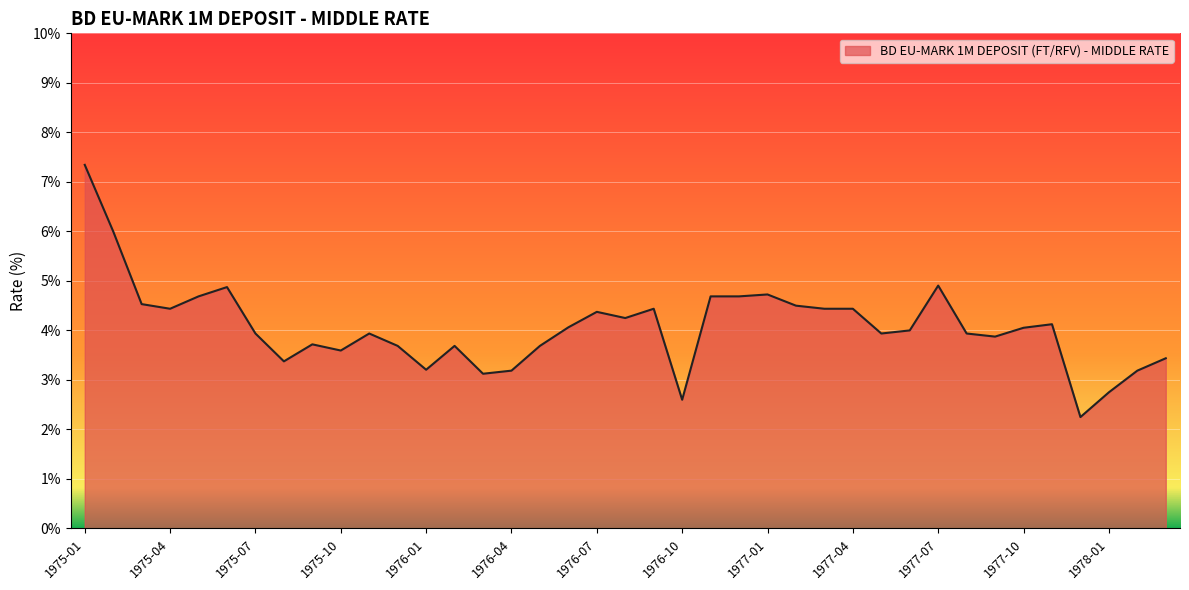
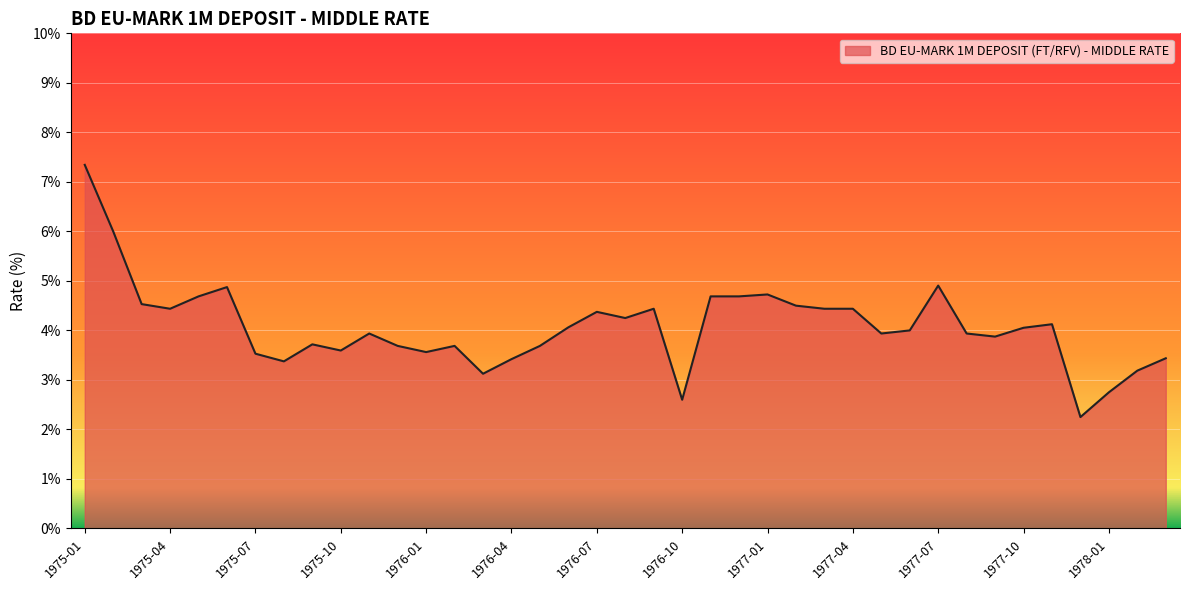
  {
    "1975-01": "7.3%",
    "1975-04": "4.4%",
-   "1975-07": "3.9%",
+   "1975-07": "3.5%",
    "1975-10": "3.6%",
-   "1976-01": "3.2%",
-   "1976-04": "3.2%",
+   "1976-01": "3.6%",
+   "1976-04": "3.4%",
    "1976-07": "4.4%",
    "1976-10": "2.6%",
    "1977-01": "4.7%",
    "1977-04": "4.4%",
    "1977-07": "4.9%",
    "1977-10": "4.1%",
    "1978-01": "2.8%"
  }
